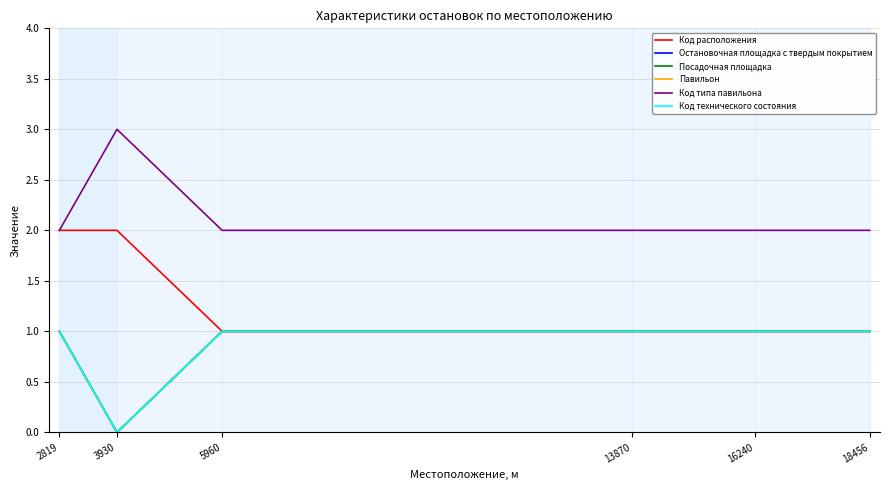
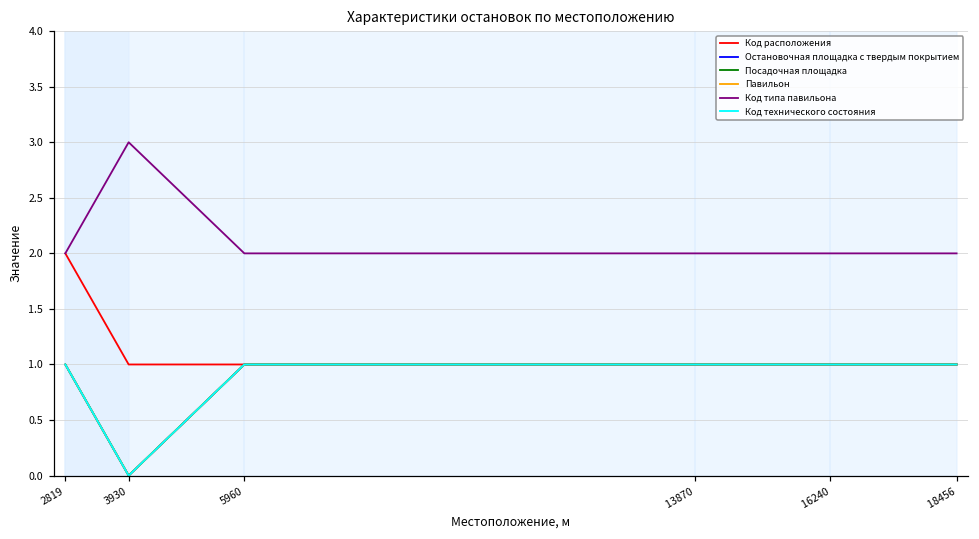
  {
    "Код расположения": {
-     "3930": 2
+     "3930": 1
    },
    "Код технического состояния": {
      "2819": 1,
      "3930": 0
    },
    "Код типа павильона": {
      "3930": 3,
      "5960": 2,
      "13870": 2,
      "16240": 2,
      "18456": 2
    }
  }
